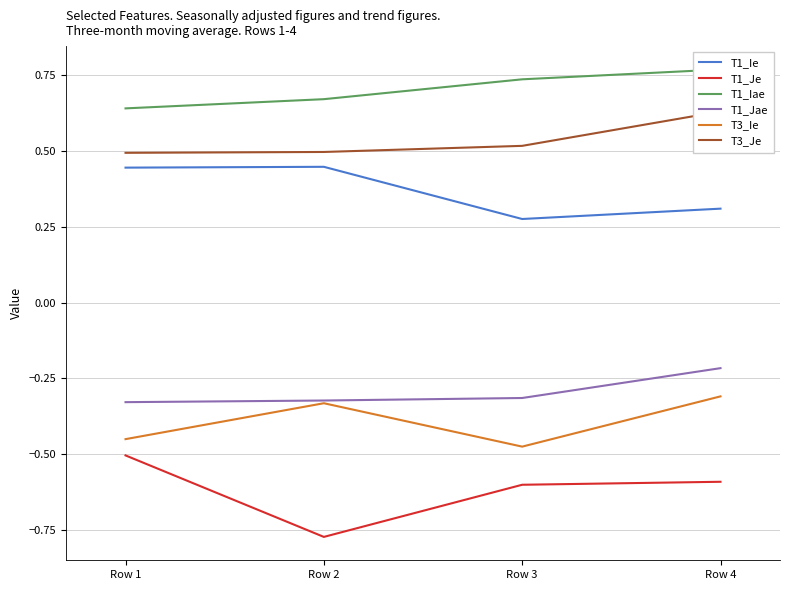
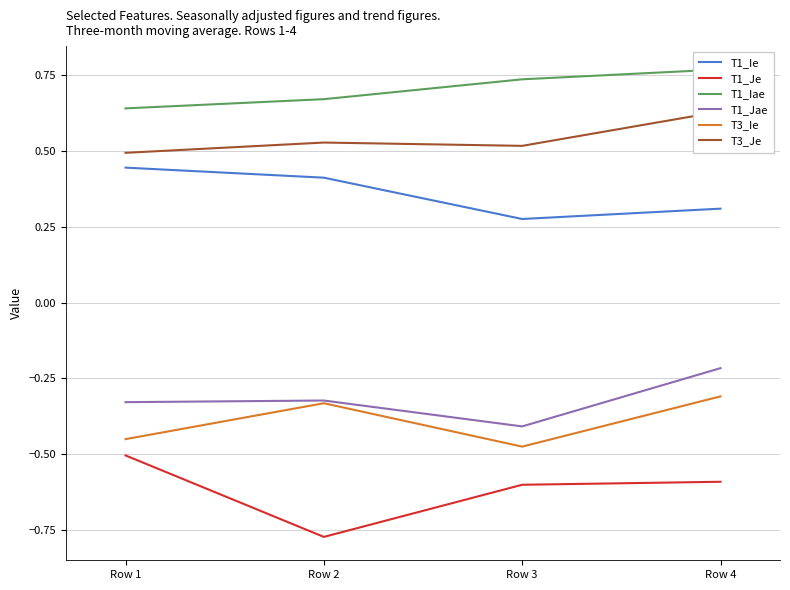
  {
    "T1_Ie": {
      "Row 1": 0.45,
-     "Row 2": 0.45,
+     "Row 2": 0.41,
      "Row 3": 0.28,
      "Row 4": 0.31
    },
    "T1_Je": {
      "Row 1": -0.50,
      "Row 2": -0.77,
      "Row 3": -0.60,
      "Row 4": -0.59
    },
    "T1_Iae": {
      "Row 1": 0.64,
      "Row 2": 0.67,
      "Row 3": 0.74
    },
    "T1_Jae": {
      "Row 1": -0.33,
      "Row 2": -0.32,
-     "Row 3": -0.32,
+     "Row 3": -0.41,
      "Row 4": -0.22
    },
    "T3_Ie": {
      "Row 1": -0.45,
      "Row 2": -0.33,
      "Row 3": -0.48,
      "Row 4": -0.31
    },
    "T3_Je": {
      "Row 1": 0.49,
-     "Row 2": 0.50,
+     "Row 2": 0.53,
      "Row 3": 0.52
    }
  }
